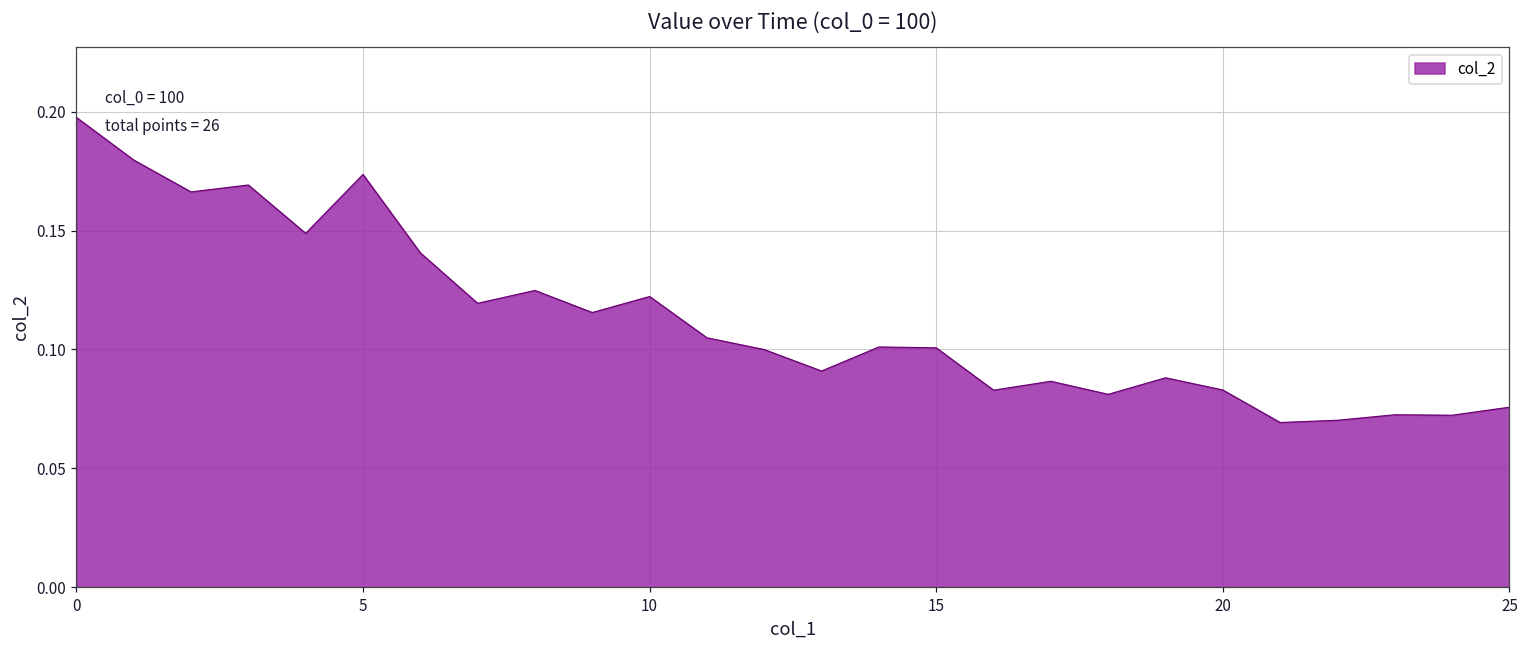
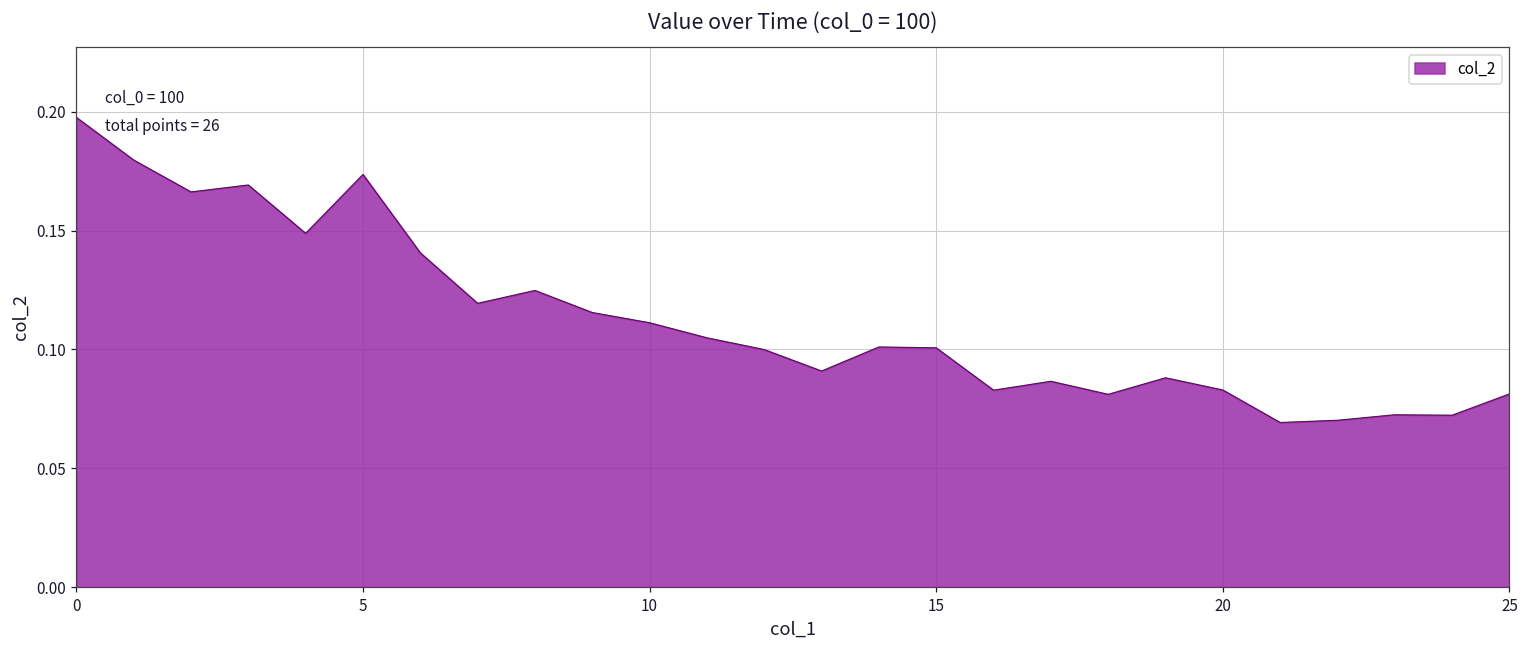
  {
    "0": 0.198,
    "5": 0.174,
-   "10": 0.122,
+   "10": 0.111,
    "15": 0.101,
    "20": 0.083,
-   "25": 0.076
+   "25": 0.081
  }
